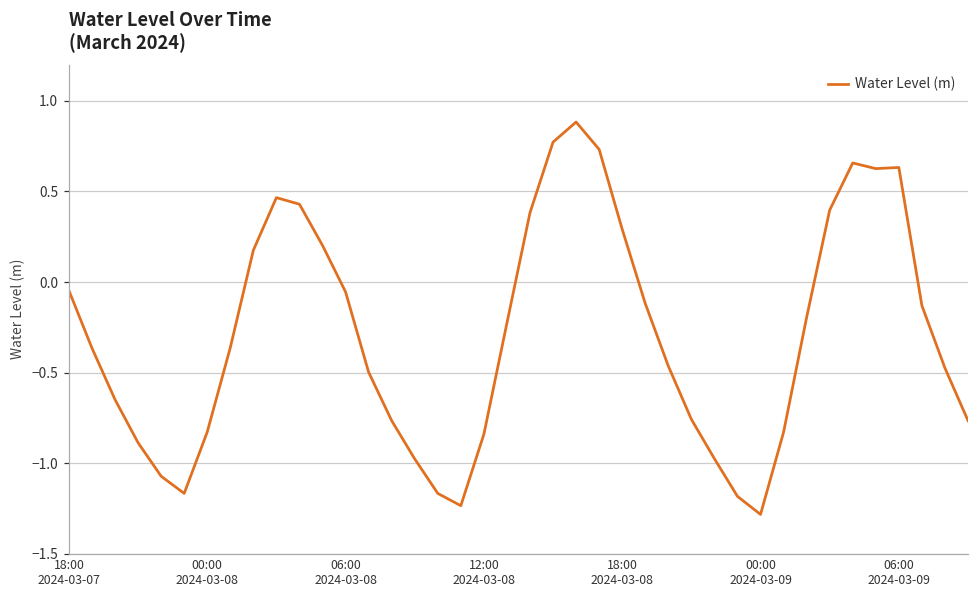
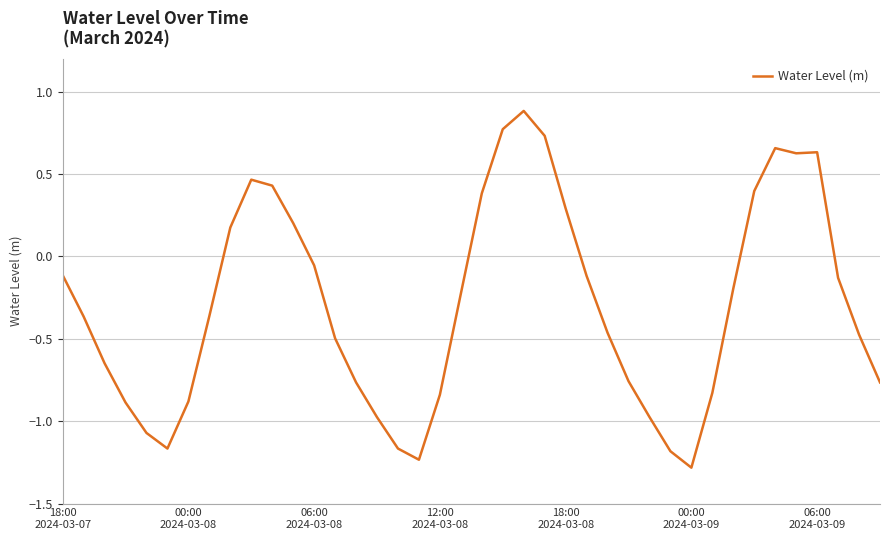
  {
-   "18:00 2024-03-07": -0.05,
-   "00:00 2024-03-08": -0.83,
+   "18:00 2024-03-07": -0.11,
+   "00:00 2024-03-08": -0.88,
    "06:00 2024-03-08": -0.05,
    "12:00 2024-03-08": -0.84,
    "18:00 2024-03-08": 0.29,
    "00:00 2024-03-09": -1.28,
    "06:00 2024-03-09": 0.63
  }
